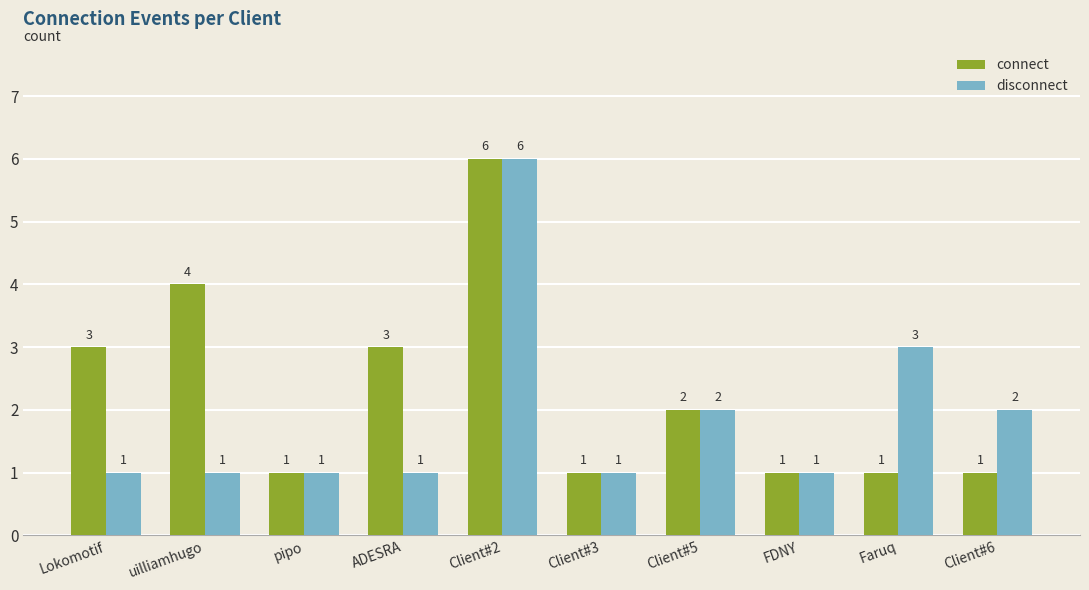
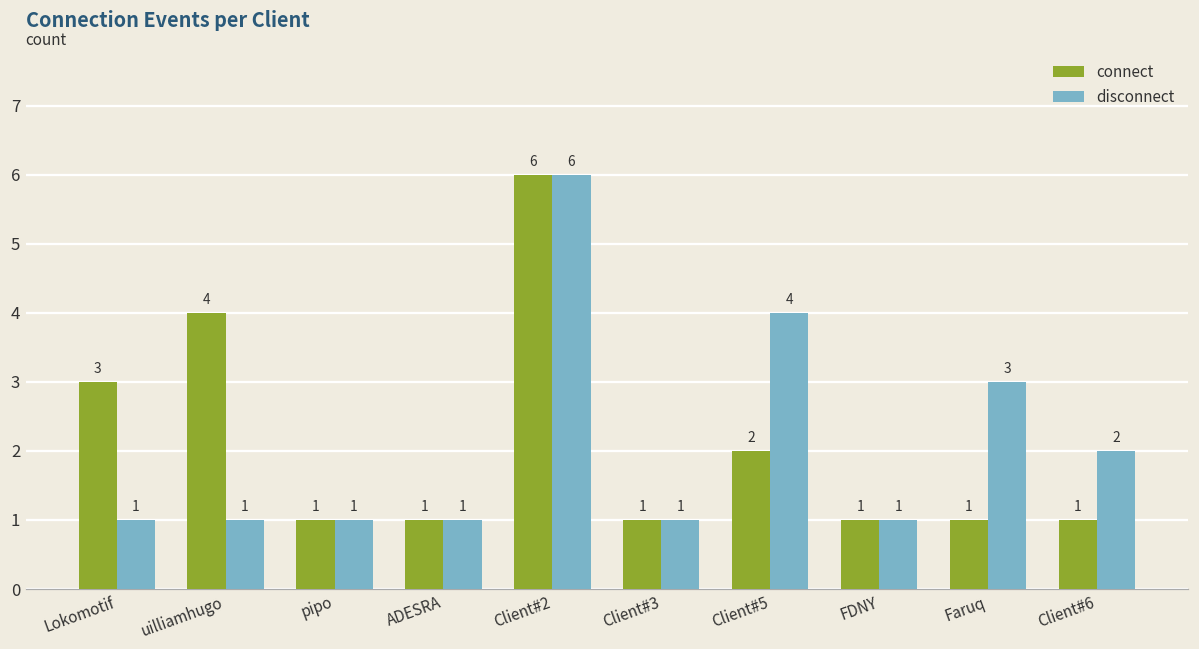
  {
    "connect": {
      "Lokomotif": 3,
      "uilliamhugo": 4,
      "pipo": 1,
-     "ADESRA": 3,
+     "ADESRA": 1,
      "Client#2": 6,
      "Client#3": 1,
      "Client#5": 2,
      "FDNY": 1,
      "Faruq": 1,
      "Client#6": 1
    },
    "disconnect": {
      "Lokomotif": 1,
      "uilliamhugo": 1,
      "pipo": 1,
      "ADESRA": 1,
      "Client#2": 6,
      "Client#3": 1,
-     "Client#5": 2,
+     "Client#5": 4,
      "FDNY": 1,
      "Faruq": 3,
      "Client#6": 2
    }
  }
